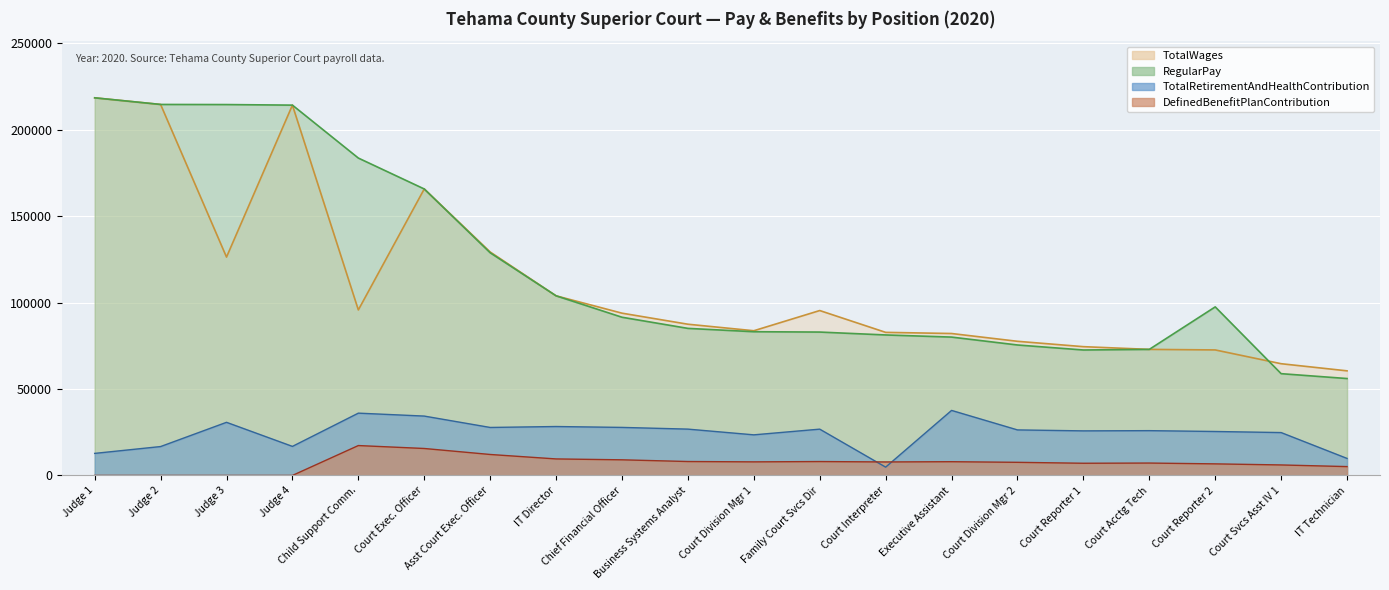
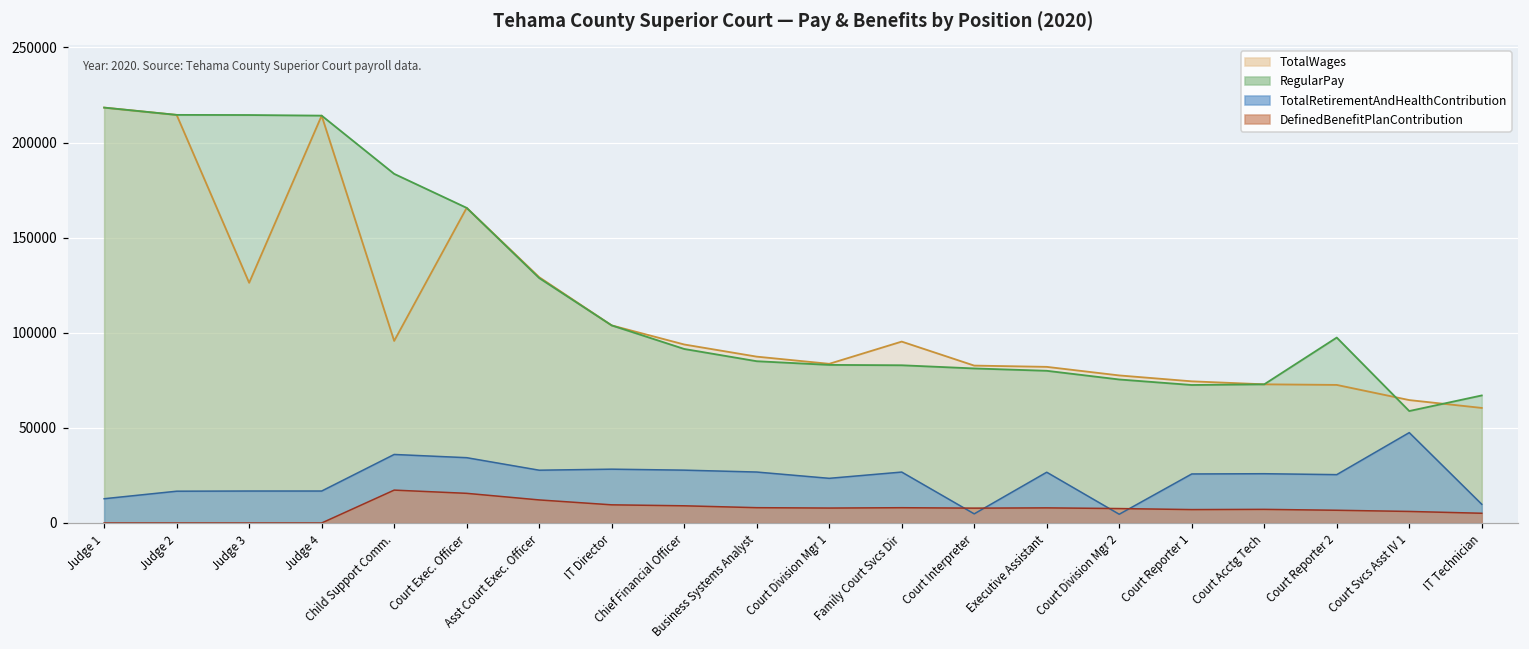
  {
    "TotalWages": {
      "Judge 3": 126000,
      "Child Support Comm.": 96000,
      "Chief Financial Officer": 94000,
      "Business Systems Analyst": 87000,
      "Family Court Svcs Dir": 95000,
      "Court Interpreter": 83000,
      "Executive Assistant": 82000,
      "Court Division Mgr 2": 78000,
      "Court Reporter 1": 74000,
      "Court Reporter 2": 73000,
      "Court Svcs Asst IV 1": 65000,
      "IT Technician": 60000
    },
    "RegularPay": {
      "Judge 3": 214000,
      "Child Support Comm.": 184000,
      "Chief Financial Officer": 91000,
      "Business Systems Analyst": 85000,
      "Family Court Svcs Dir": 83000,
      "Court Interpreter": 81000,
      "Executive Assistant": 80000,
      "Court Division Mgr 2": 75000,
      "Court Reporter 1": 73000,
      "Court Reporter 2": 97000,
      "Court Svcs Asst IV 1": 59000,
-     "IT Technician": 56000
+     "IT Technician": 67000
    },
    "TotalRetirementAndHealthContribution": {
      "Judge 1": 13000,
      "Judge 2": 17000,
-     "Judge 3": 31000,
+     "Judge 3": 17000,
      "Judge 4": 17000,
      "Child Support Comm.": 36000,
      "Court Exec. Officer": 34000,
      "Asst Court Exec. Officer": 28000,
      "IT Director": 28000,
      "Chief Financial Officer": 28000,
      "Business Systems Analyst": 27000,
      "Court Division Mgr 1": 23000,
      "Family Court Svcs Dir": 27000,
      "Court Interpreter": 5000,
-     "Executive Assistant": 38000,
-     "Court Division Mgr 2": 26000,
+     "Executive Assistant": 27000,
+     "Court Division Mgr 2": 5000,
      "Court Reporter 1": 26000,
      "Court Acctg Tech": 26000,
      "Court Reporter 2": 25000,
-     "Court Svcs Asst IV 1": 25000,
+     "Court Svcs Asst IV 1": 48000,
      "IT Technician": 10000
    },
    "DefinedBenefitPlanContribution": {
      "Judge 1": 0,
      "Judge 2": 0,
      "Judge 3": 0,
      "Judge 4": 0,
      "Child Support Comm.": 17000,
      "Court Exec. Officer": 16000,
      "Asst Court Exec. Officer": 12000,
      "IT Director": 10000,
      "Chief Financial Officer": 9000,
      "Business Systems Analyst": 8000,
      "Court Division Mgr 1": 8000,
      "Family Court Svcs Dir": 8000,
      "Court Interpreter": 8000,
      "Executive Assistant": 8000,
      "Court Division Mgr 2": 8000,
      "Court Reporter 1": 7000,
      "Court Acctg Tech": 7000,
      "Court Reporter 2": 7000,
      "Court Svcs Asst IV 1": 6000,
      "IT Technician": 5000
    }
  }
